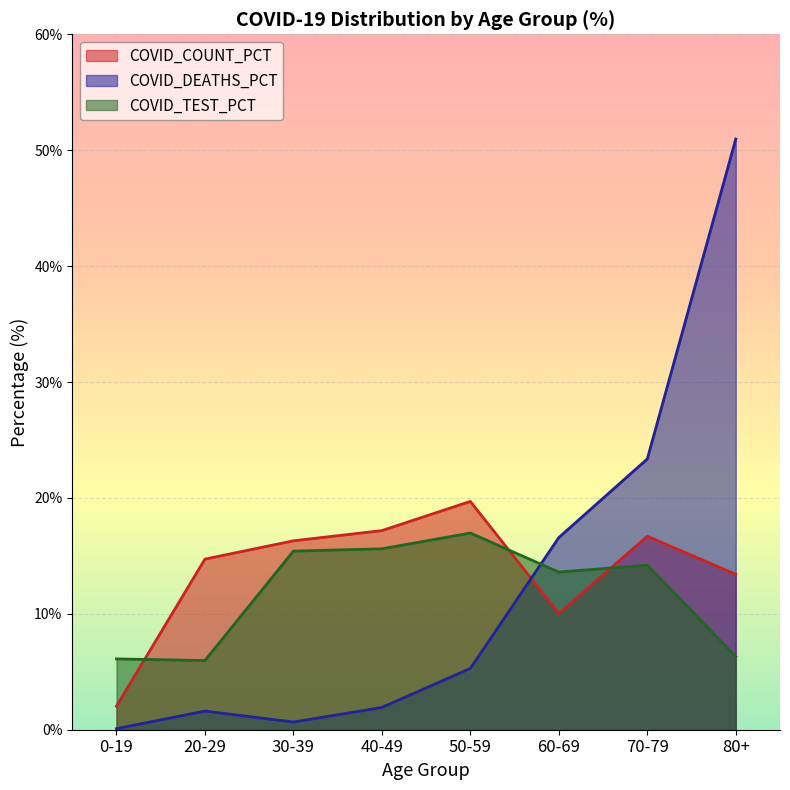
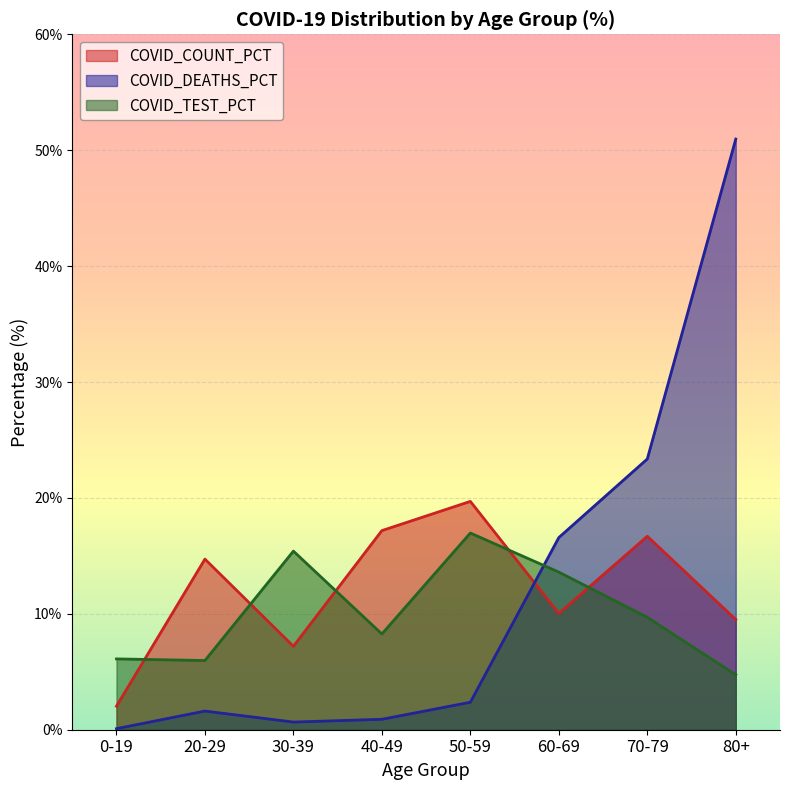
  {
    "COVID_COUNT_PCT": {
      "0-19": "2.0%",
      "20-29": "14.7%",
-     "30-39": "16.3%",
+     "30-39": "7.2%",
      "40-49": "17.2%",
      "50-59": "19.7%",
      "60-69": "10.0%",
      "70-79": "16.7%",
-     "80+": "13.4%"
+     "80+": "9.5%"
    },
    "COVID_DEATHS_PCT": {
      "0-19": "0.1%",
      "20-29": "1.6%",
      "30-39": "0.7%",
-     "40-49": "1.9%",
-     "50-59": "5.3%",
+     "40-49": "0.9%",
+     "50-59": "2.4%",
      "60-69": "16.6%",
      "70-79": "23.4%",
      "80+": "51.0%"
    },
    "COVID_TEST_PCT": {
      "0-19": "6.1%",
      "20-29": "6.0%",
      "30-39": "15.4%",
-     "40-49": "15.6%",
+     "40-49": "8.3%",
      "50-59": "17.0%",
      "60-69": "13.6%",
-     "70-79": "14.2%",
-     "80+": "6.3%"
+     "70-79": "9.7%",
+     "80+": "4.7%"
    }
  }
